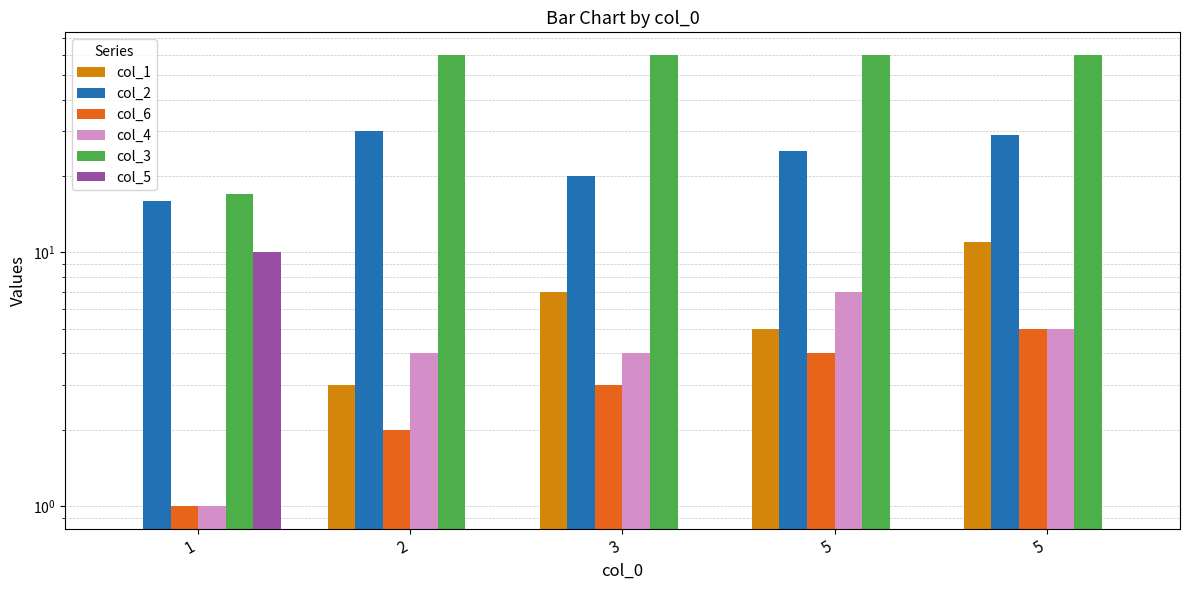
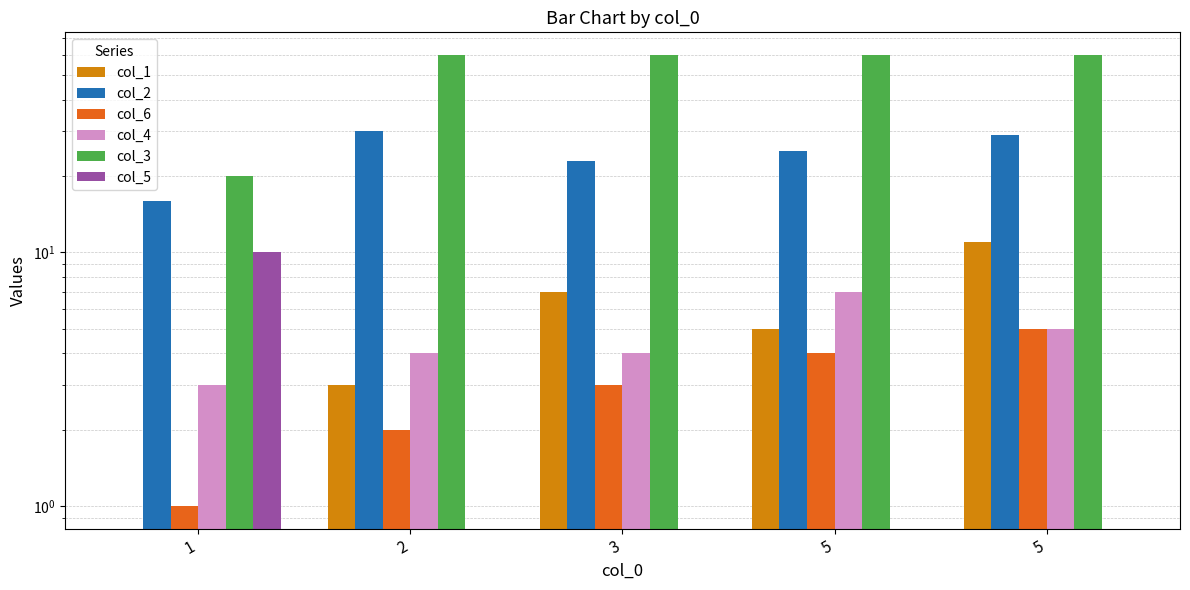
  {
    "col_2": {
      "1": 16,
      "2": 30,
-     "3": 20
+     "3": 23
    },
    "col_4": {
-     "1": 1,
+     "1": 3,
      "2": 4,
      "3": 4
    },
    "col_3": {
-     "1": 17,
+     "1": 20,
      "2": 60,
      "3": 60
    },
    "col_5": {
      "1": 10
    }
  }
